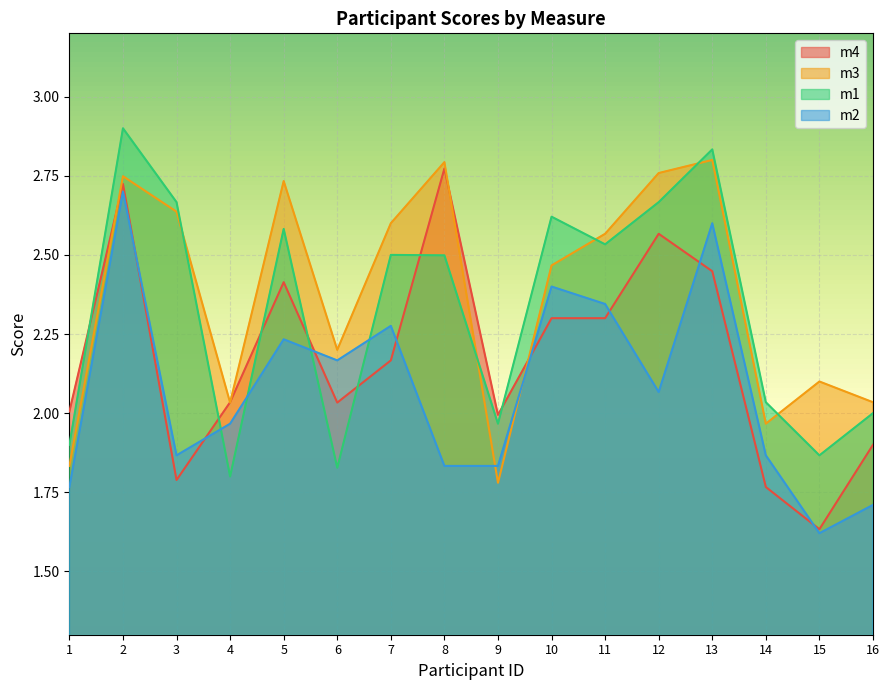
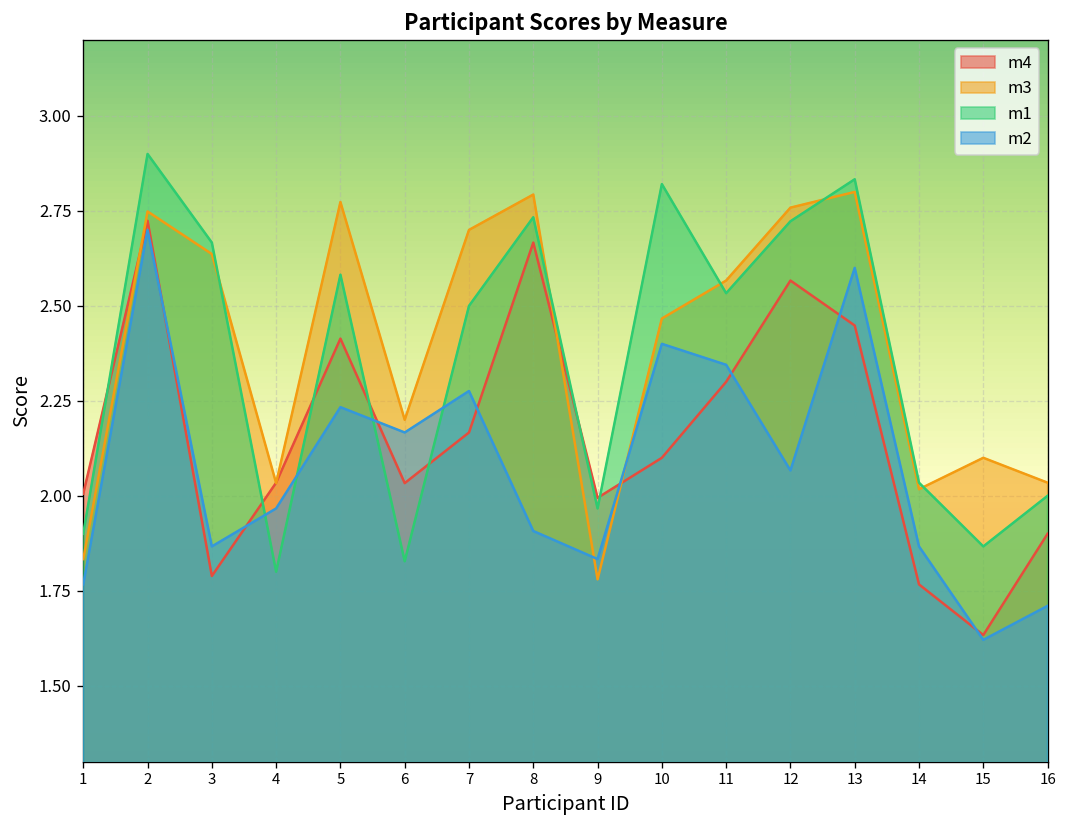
  {
    "m4": {
      "1": 2.01,
      "2": 2.72,
      "3": 1.79,
      "5": 2.41,
      "6": 2.03,
      "7": 2.17,
-     "8": 2.77,
+     "8": 2.67,
      "9": 1.99,
-     "10": 2.3,
+     "10": 2.1,
      "11": 2.30,
      "12": 2.57,
      "13": 2.45,
      "14": 1.77,
      "15": 1.63,
      "16": 1.90
    },
    "m3": {
      "1": 1.83,
      "2": 2.75,
      "3": 2.64,
-     "5": 2.73,
+     "5": 2.77,
      "6": 2.20,
-     "7": 2.6,
+     "7": 2.7,
      "8": 2.79,
      "9": 1.78,
      "10": 2.47,
      "11": 2.57,
      "12": 2.76,
      "13": 2.80,
-     "14": 1.97,
+     "14": 2.02,
      "15": 2.10,
      "16": 2.03
    },
    "m1": {
      "1": 1.90,
      "2": 2.90,
      "3": 2.67,
      "4": 1.80,
      "5": 2.58,
      "6": 1.83,
      "7": 2.50,
-     "8": 2.50,
+     "8": 2.73,
      "9": 1.97,
-     "10": 2.62,
+     "10": 2.82,
      "11": 2.53,
-     "12": 2.67,
+     "12": 2.72,
      "13": 2.83,
      "14": 2.03,
      "15": 1.87,
      "16": 2.00
    },
    "m2": {
      "1": 1.77,
      "2": 2.70,
      "3": 1.87,
      "4": 1.97,
      "5": 2.23,
      "6": 2.17,
      "7": 2.28,
-     "8": 1.83,
+     "8": 1.91,
      "9": 1.83,
      "10": 2.40,
      "11": 2.34,
      "12": 2.07,
      "13": 2.60,
      "14": 1.87,
      "15": 1.62,
      "16": 1.71
    }
  }
